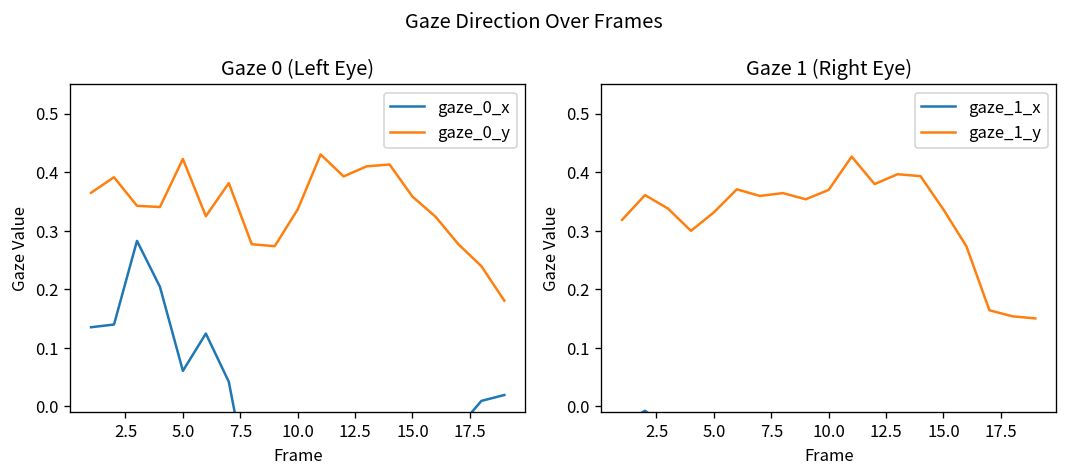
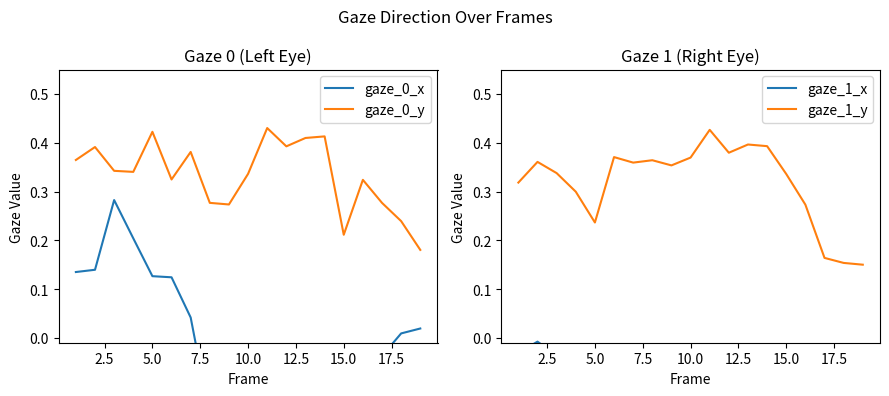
  {
    "Gaze 0 (Left Eye)": {
      "gaze_0_x": {
-       "5.0": 0.06
+       "5.0": 0.13
      },
      "gaze_0_y": {
        "5.0": 0.42,
        "10.0": 0.34,
-       "15.0": 0.36
+       "15.0": 0.21
      }
    },
    "Gaze 1 (Right Eye)": {
      "gaze_1_y": {
-       "5.0": 0.33,
+       "5.0": 0.24,
        "10.0": 0.37,
        "15.0": 0.34
      }
    }
  }
